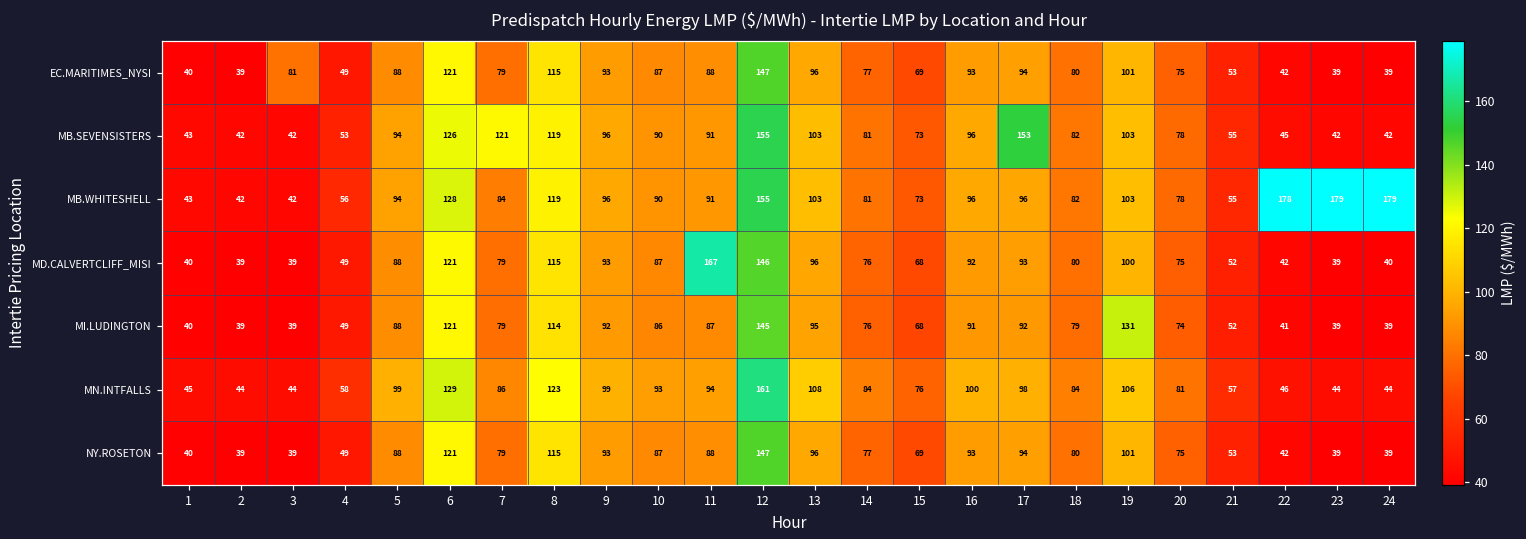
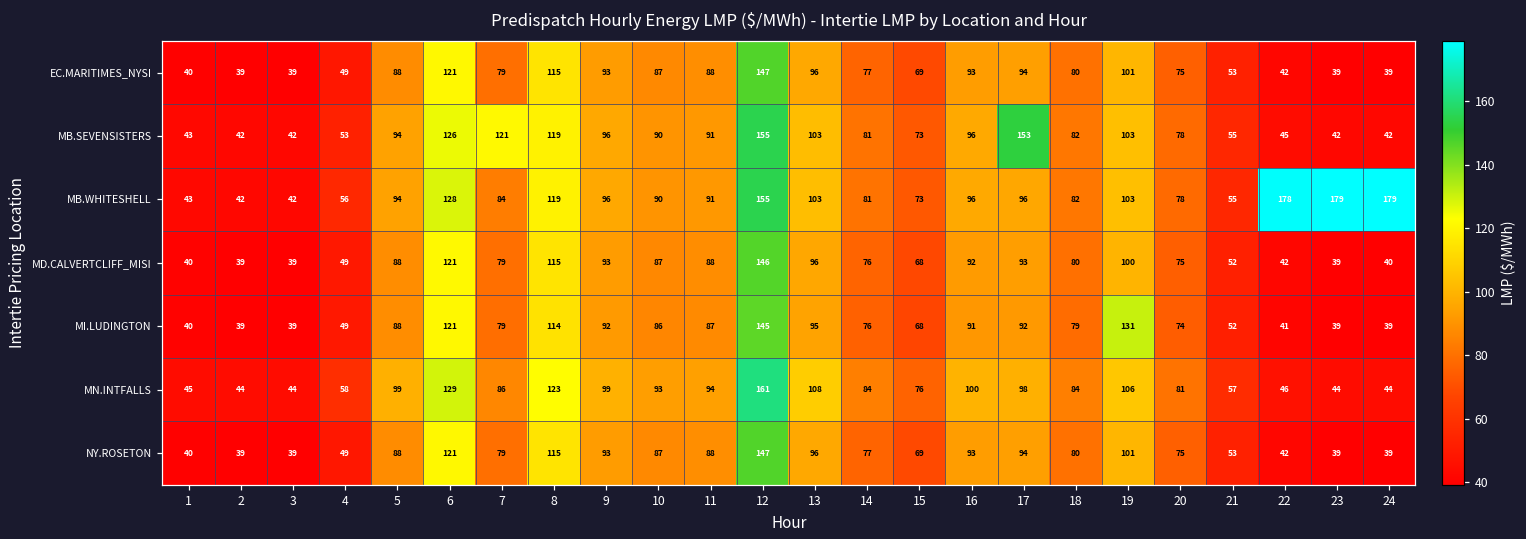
  {
    "EC.MARITIMES_NYSI": {
      "1": 40,
      "2": 39,
-     "3": 81,
+     "3": 39,
      "4": 49,
      "5": 88,
      "6": 121,
      "7": 79,
      "8": 115,
      "9": 93,
      "10": 87,
      "11": 88,
      "12": 147,
      "13": 96,
      "14": 77,
      "15": 69,
      "16": 93,
      "17": 94,
      "18": 80,
      "19": 101,
      "20": 75,
      "21": 53,
      "22": 42,
      "23": 39,
      "24": 39
    },
    "MB.SEVENSISTERS": {
      "1": 43,
      "2": 42,
      "3": 42,
      "4": 53,
      "5": 94,
      "6": 126,
      "7": 121,
      "8": 119,
      "9": 96,
      "10": 90,
      "11": 91,
      "12": 155,
      "13": 103,
      "14": 81,
      "15": 73,
      "16": 96,
      "17": 153,
      "18": 82,
      "19": 103,
      "20": 78,
      "21": 55,
      "22": 45,
      "23": 42,
      "24": 42
    },
    "MB.WHITESHELL": {
      "1": 43,
      "2": 42,
      "3": 42,
      "4": 56,
      "5": 94,
      "6": 128,
      "7": 84,
      "8": 119,
      "9": 96,
      "10": 90,
      "11": 91,
      "12": 155,
      "13": 103,
      "14": 81,
      "15": 73,
      "16": 96,
      "17": 96,
      "18": 82,
      "19": 103,
      "20": 78,
      "21": 55,
      "22": 178,
      "23": 179,
      "24": 179
    },
    "MD.CALVERTCLIFF_MISI": {
      "1": 40,
      "2": 39,
      "3": 39,
      "4": 49,
      "5": 88,
      "6": 121,
      "7": 79,
      "8": 115,
      "9": 93,
      "10": 87,
-     "11": 167,
+     "11": 88,
      "12": 146,
      "13": 96,
      "14": 76,
      "15": 68,
      "16": 92,
      "17": 93,
      "18": 80,
      "19": 100,
      "20": 75,
      "21": 52,
      "22": 42,
      "23": 39,
      "24": 40
    },
    "MI.LUDINGTON": {
      "1": 40,
      "2": 39,
      "3": 39,
      "4": 49,
      "5": 88,
      "6": 121,
      "7": 79,
      "8": 114,
      "9": 92,
      "10": 86,
      "11": 87,
      "12": 145,
      "13": 95,
      "14": 76,
      "15": 68,
      "16": 91,
      "17": 92,
      "18": 79,
      "19": 131,
      "20": 74,
      "21": 52,
      "22": 41,
      "23": 39,
      "24": 39
    },
    "MN.INTFALLS": {
      "1": 45,
      "2": 44,
      "3": 44,
      "4": 58,
      "5": 99,
      "6": 129,
      "7": 86,
      "8": 123,
      "9": 99,
      "10": 93,
      "11": 94,
      "12": 161,
      "13": 108,
      "14": 84,
      "15": 76,
      "16": 100,
      "17": 98,
      "18": 84,
      "19": 106,
      "20": 81,
      "21": 57,
      "22": 46,
      "23": 44,
      "24": 44
    },
    "NY.ROSETON": {
      "1": 40,
      "2": 39,
      "3": 39,
      "4": 49,
      "5": 88,
      "6": 121,
      "7": 79,
      "8": 115,
      "9": 93,
      "10": 87,
      "11": 88,
      "12": 147,
      "13": 96,
      "14": 77,
      "15": 69,
      "16": 93,
      "17": 94,
      "18": 80,
      "19": 101,
      "20": 75,
      "21": 53,
      "22": 42,
      "23": 39,
      "24": 39
    }
  }
